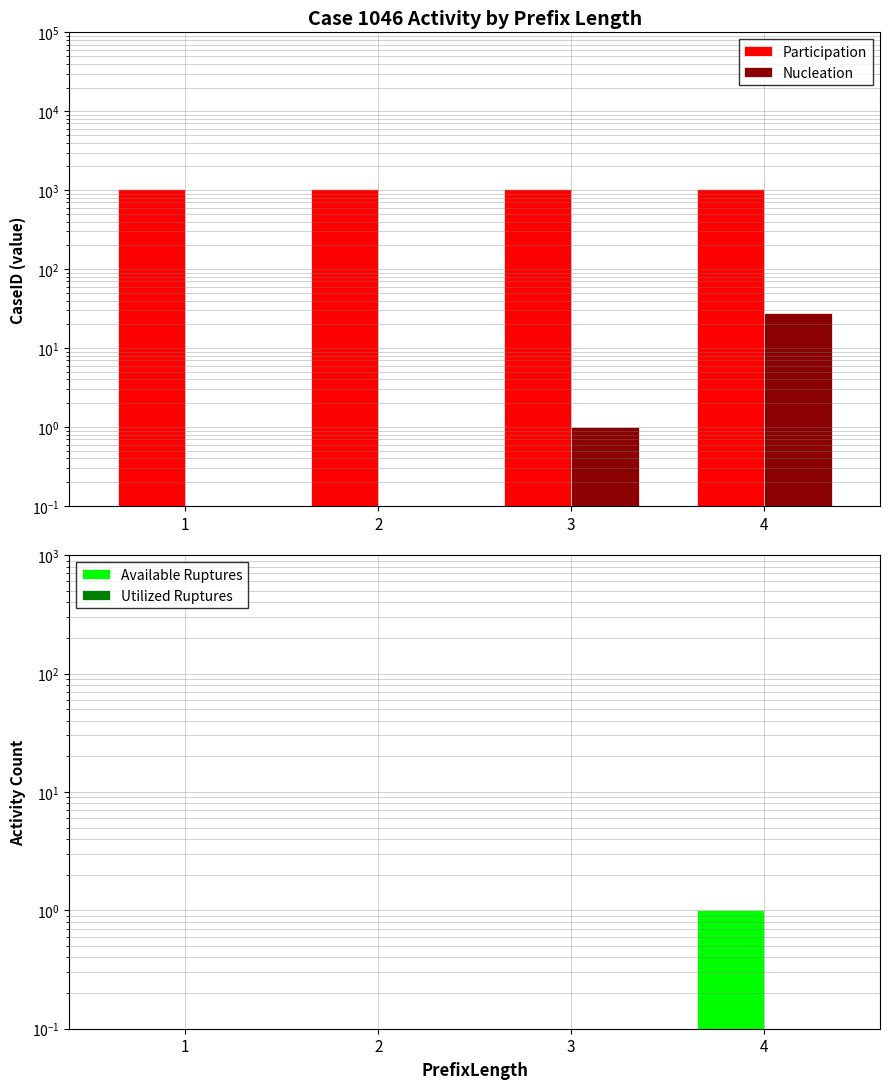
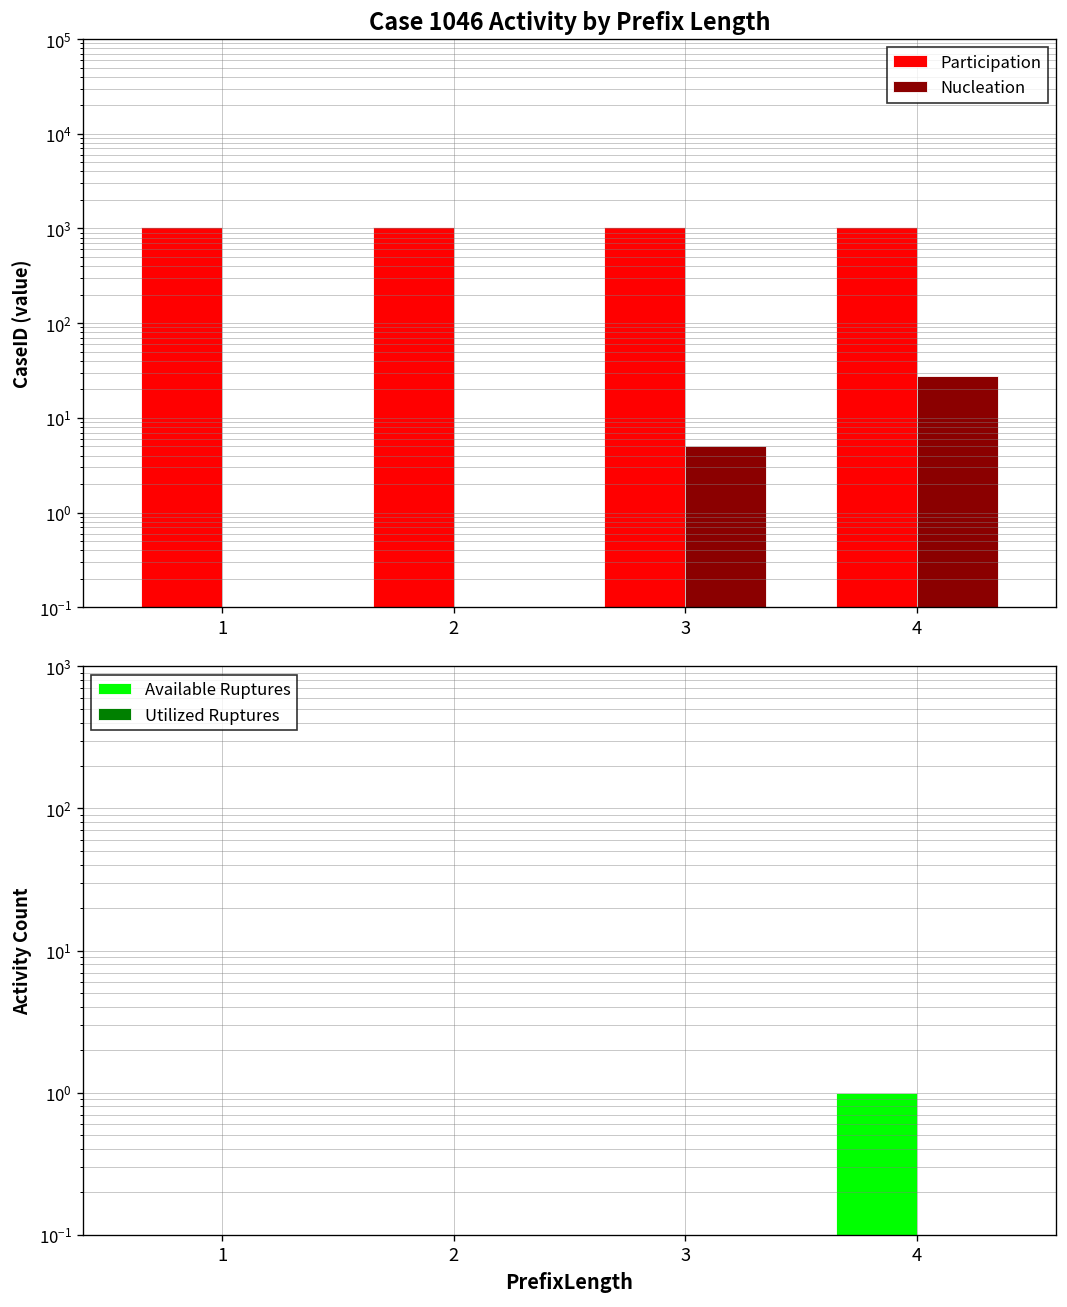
  {
    "Case 1046 Activity by Prefix Length": {
      "Participation": {
        "1": 1000,
        "2": 1000,
        "3": 1000,
        "4": 1000
      },
      "Nucleation": {
-       "3": 1,
+       "3": 5,
        "4": 28
      }
    }
  }
